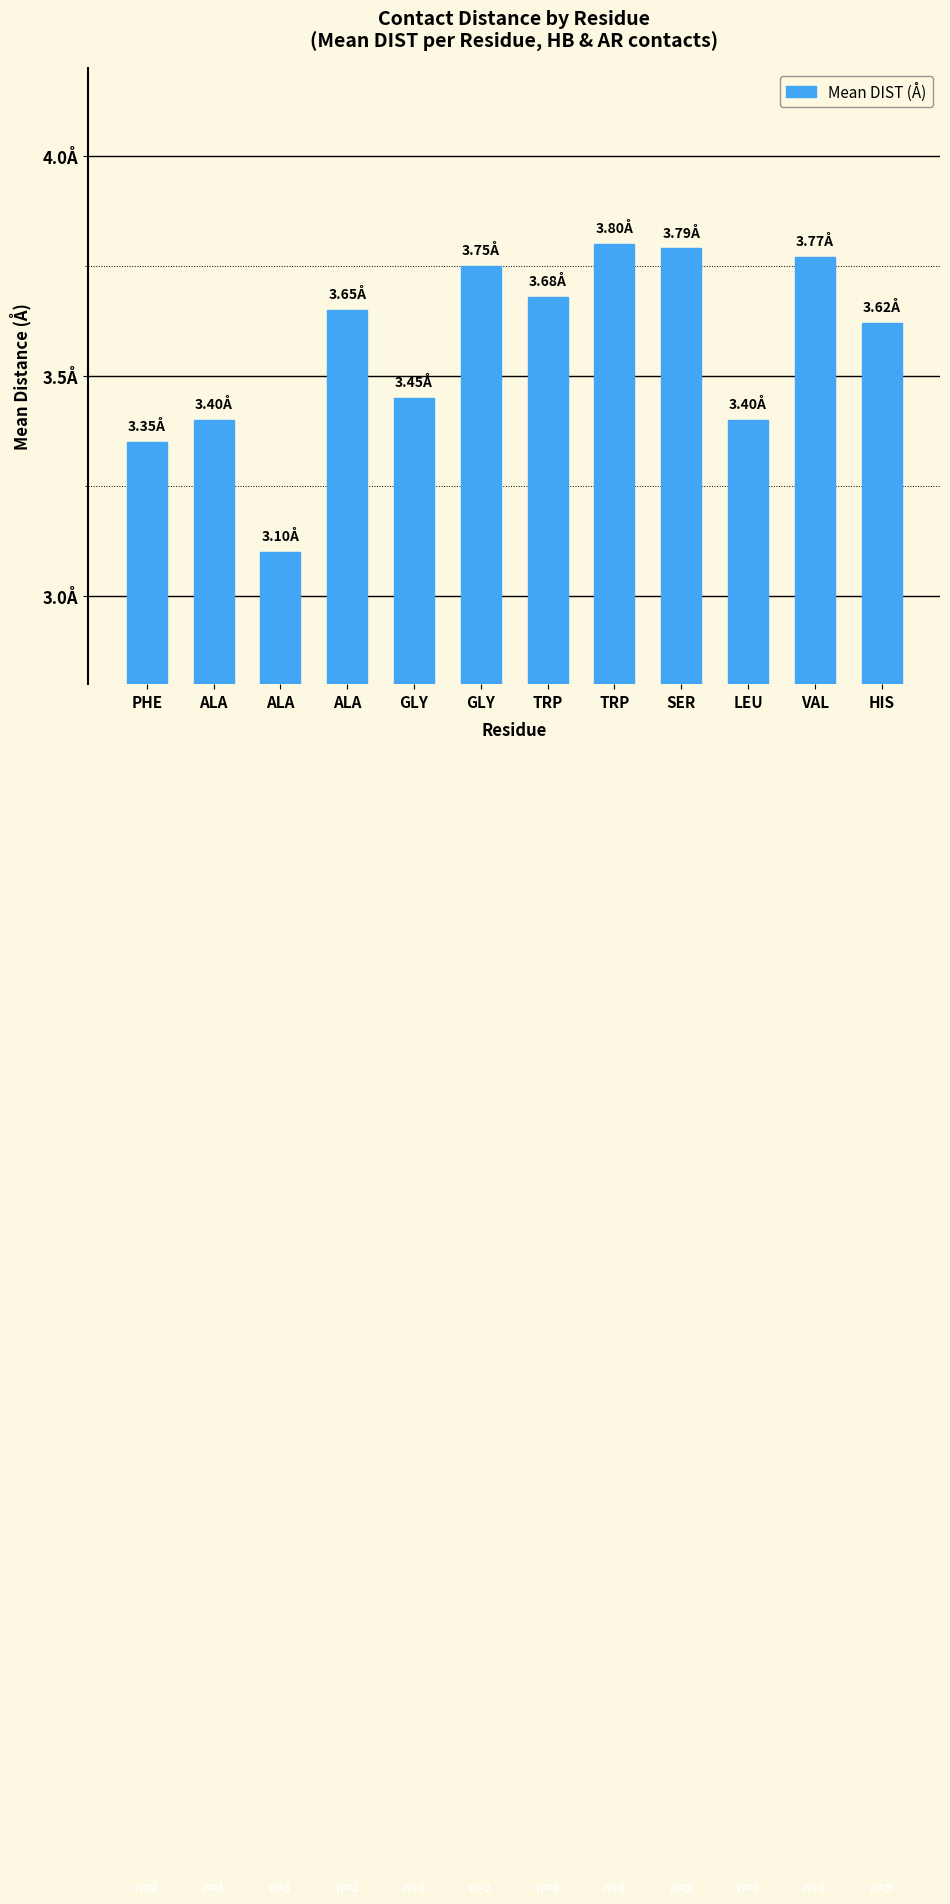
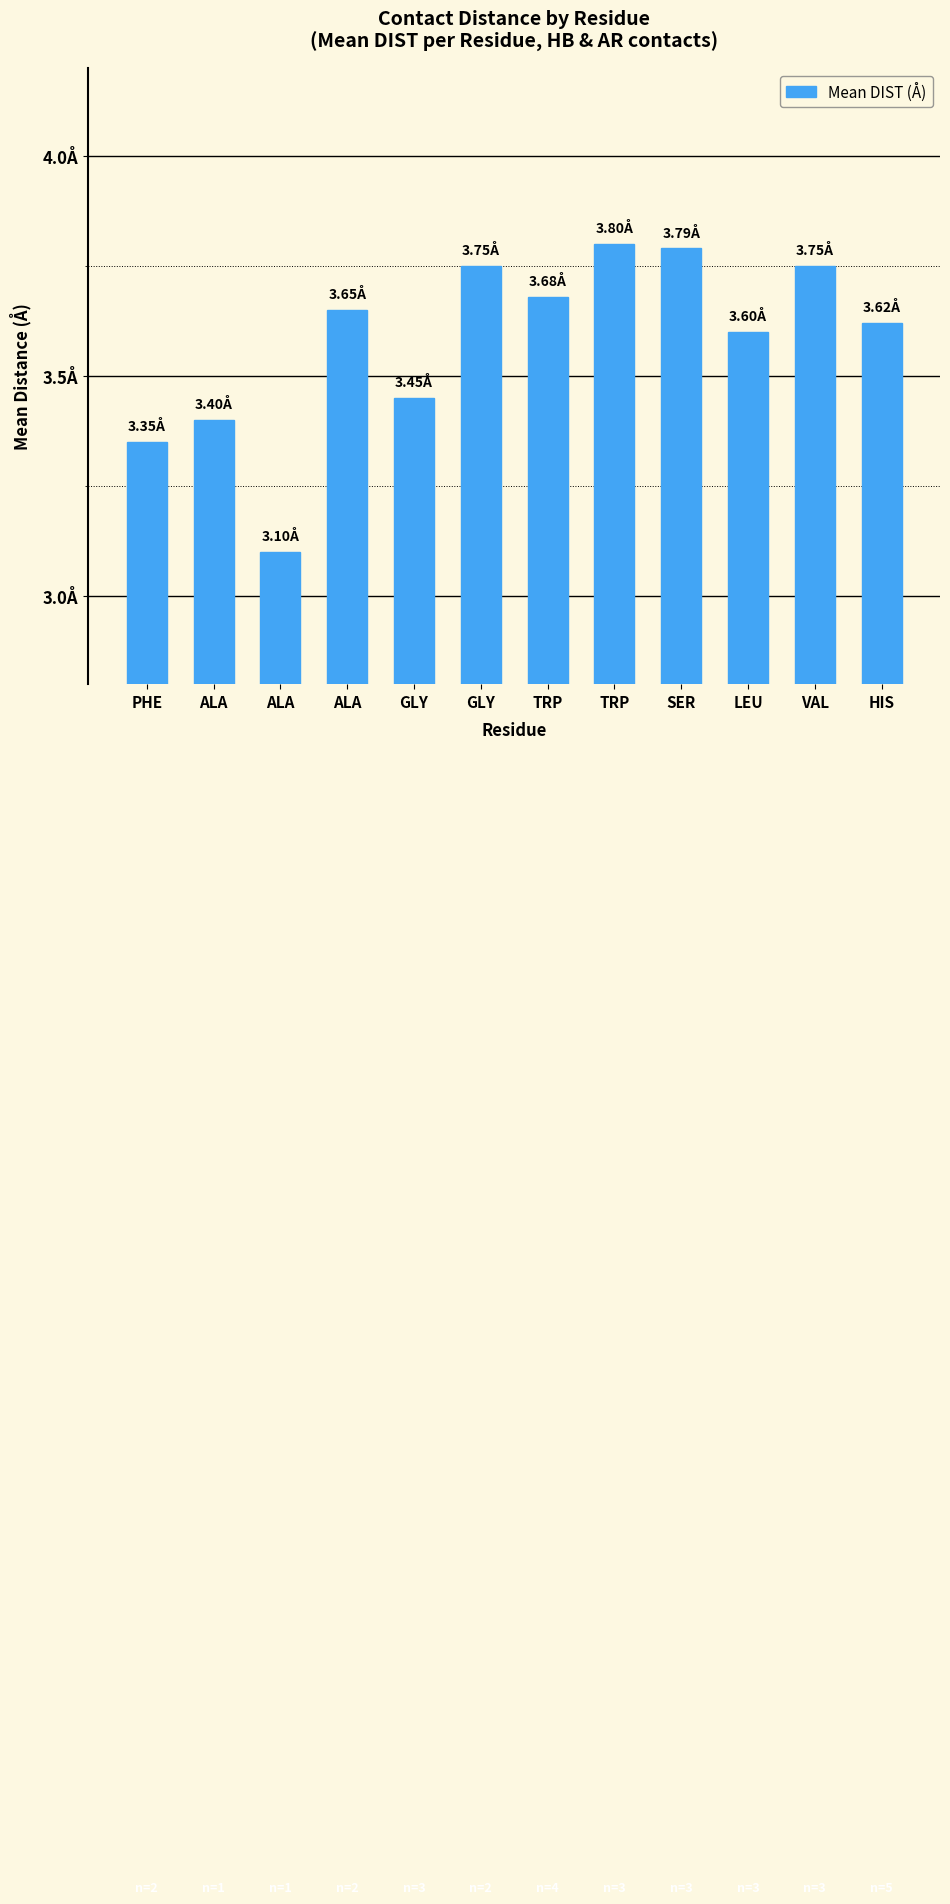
  {
    "PHE": "3.35Å",
    "SER": "3.79Å",
-   "LEU": "3.40Å",
-   "VAL": "3.77Å",
+   "LEU": "3.60Å",
+   "VAL": "3.75Å",
    "HIS": "3.62Å"
  }
